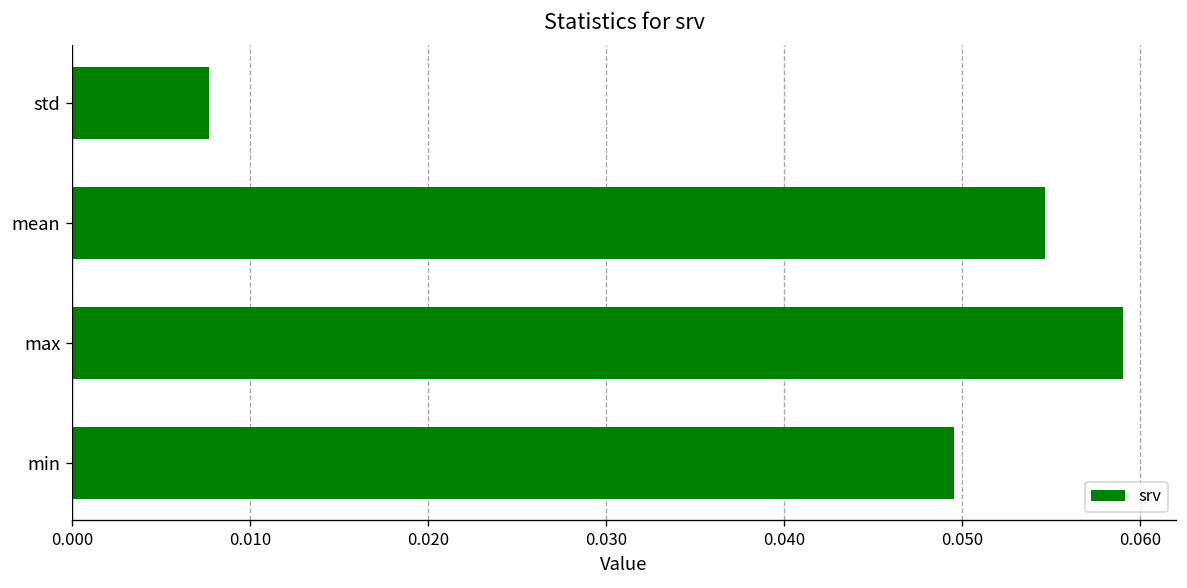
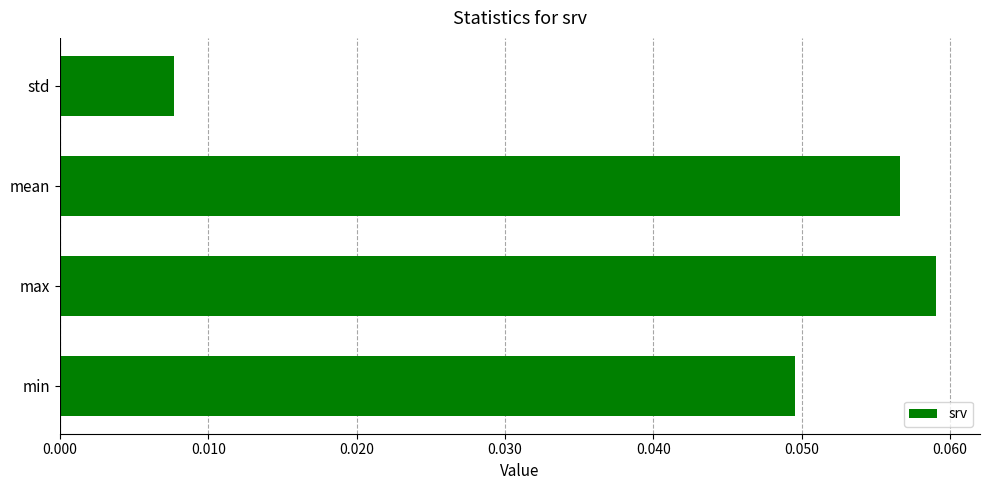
  {
    "std": 0.0077,
-   "mean": 0.0546,
+   "mean": 0.0567,
    "max": 0.0591,
    "min": 0.0495
  }
